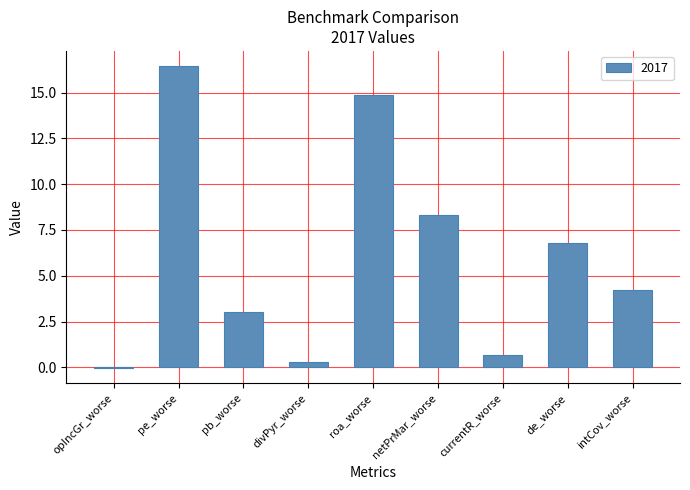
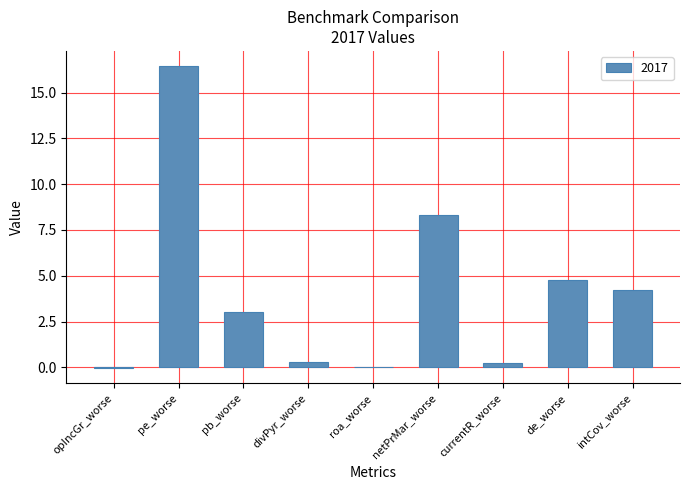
  {
    "pe_worse": 16.5,
    "pb_worse": 3.0,
    "divPyr_worse": 0.3,
-   "roa_worse": 14.8,
+   "roa_worse": 0.0,
    "netPrMar_worse": 8.3,
-   "currentR_worse": 0.7,
-   "de_worse": 6.8,
+   "currentR_worse": 0.2,
+   "de_worse": 4.8,
    "intCov_worse": 4.2
  }
